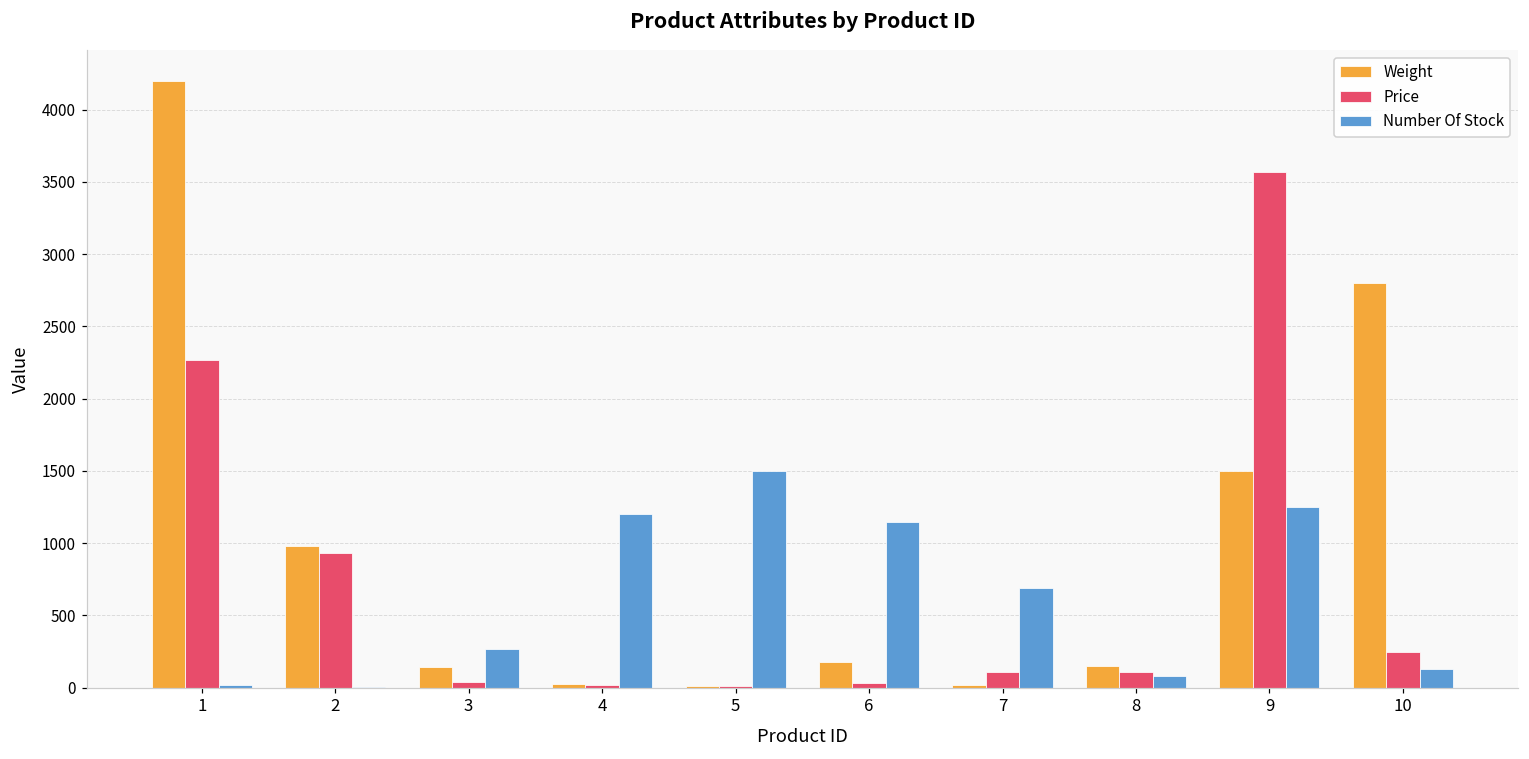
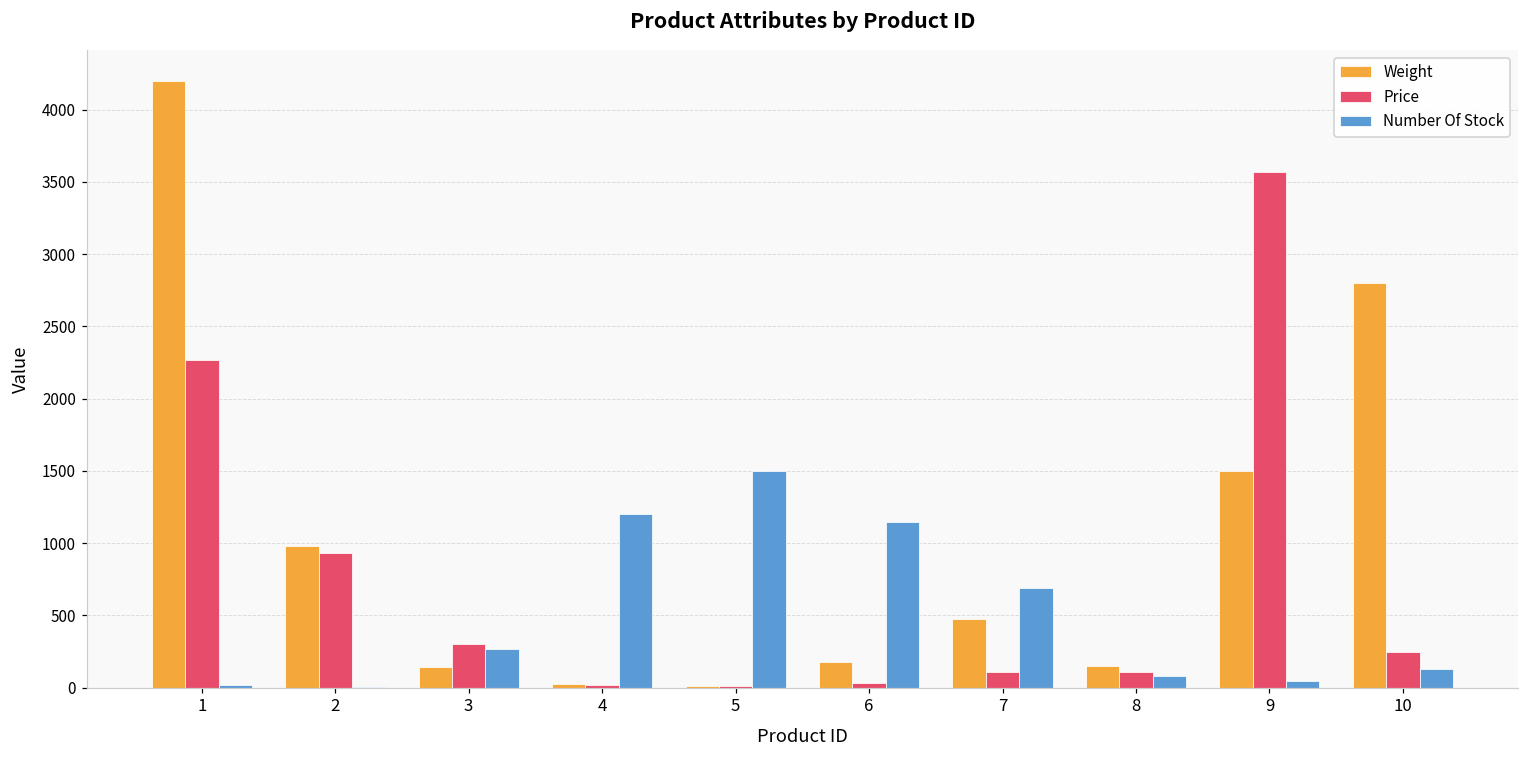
  {
    "Weight": {
      "1": 4200,
      "2": 980,
      "3": 140,
      "4": 30,
      "6": 180,
-     "7": 20,
+     "7": 480,
      "8": 150,
      "9": 1500,
      "10": 2800
    },
    "Price": {
      "1": 2270,
      "2": 930,
-     "3": 40,
+     "3": 310,
      "6": 30,
      "7": 110,
      "8": 110,
      "9": 3570,
      "10": 240
    },
    "Number Of Stock": {
      "1": 20,
      "3": 270,
      "4": 1200,
      "5": 1500,
      "6": 1150,
      "7": 690,
      "8": 80,
-     "9": 1250,
+     "9": 50,
      "10": 130
    }
  }
